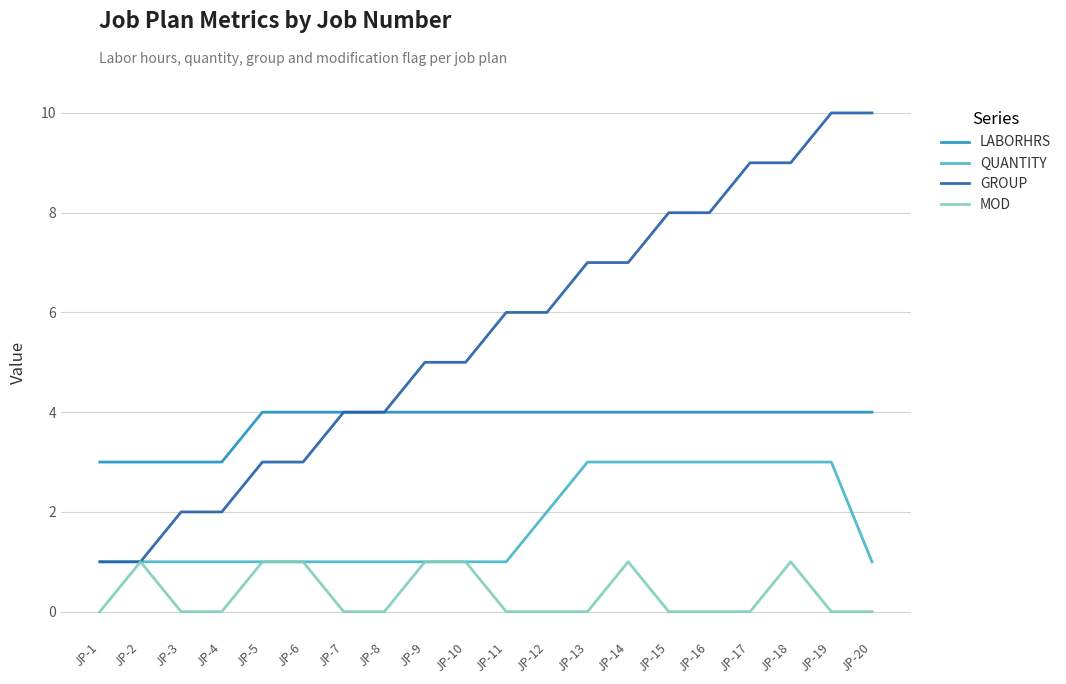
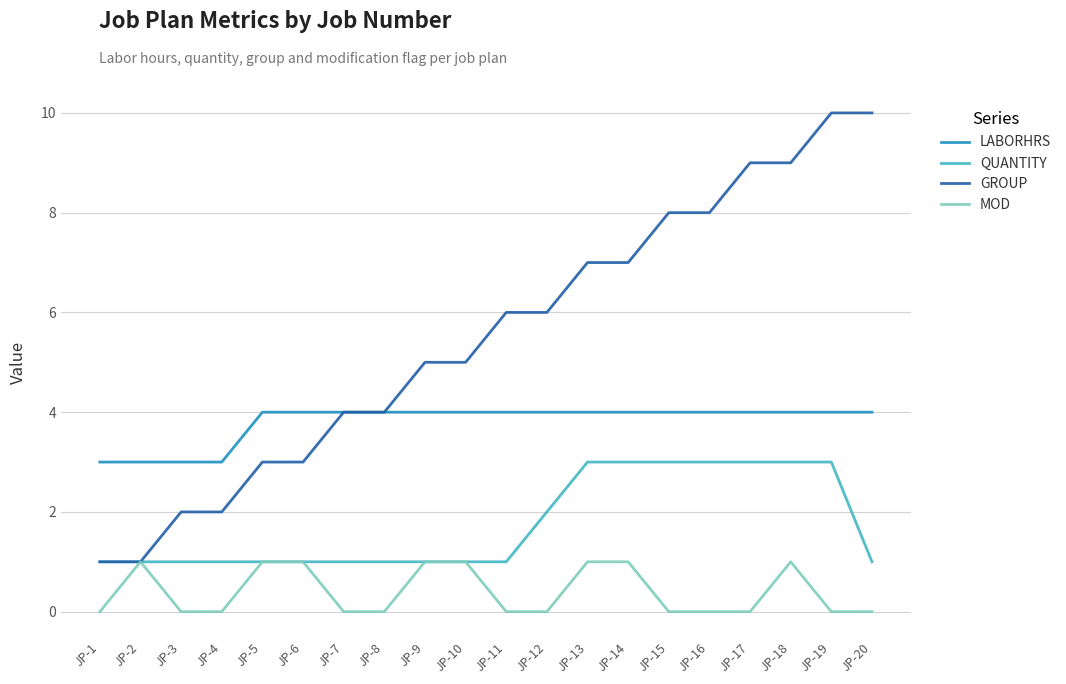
  {
    "MOD": {
      "JP-1": 0,
      "JP-3": 0,
      "JP-4": 0,
      "JP-7": 0,
      "JP-8": 0,
      "JP-11": 0,
      "JP-12": 0,
-     "JP-13": 0,
+     "JP-13": 1,
      "JP-14": 1,
      "JP-15": 0,
      "JP-16": 0,
      "JP-17": 0,
      "JP-18": 1,
      "JP-19": 0,
      "JP-20": 0
    }
  }
